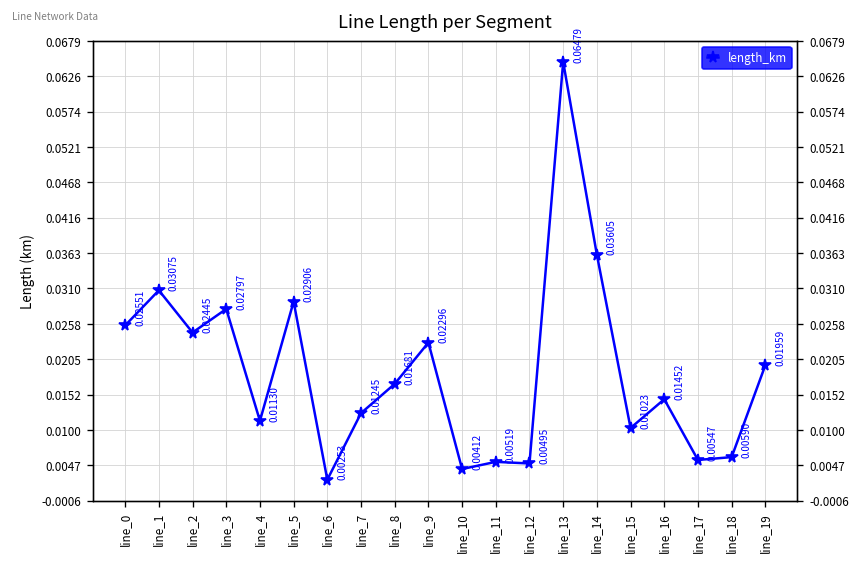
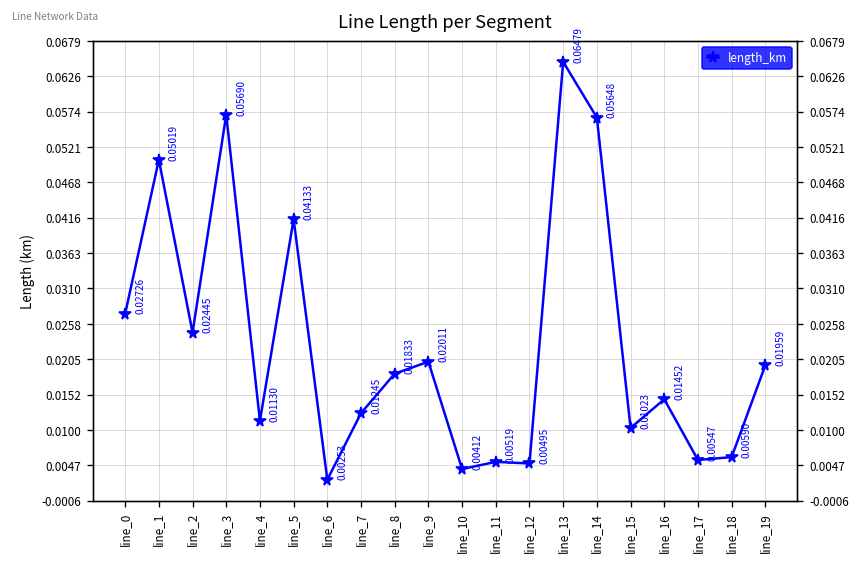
  {
-   "line_0": 0.02551,
-   "line_1": 0.03075,
+   "line_0": 0.02726,
+   "line_1": 0.05019,
    "line_2": 0.02445,
-   "line_3": 0.02797,
+   "line_3": 0.05690,
    "line_4": 0.01130,
-   "line_5": 0.02906,
+   "line_5": 0.04133,
    "line_6": 0.00253,
    "line_7": 0.01245,
-   "line_8": 0.01681,
-   "line_9": 0.02296,
+   "line_8": 0.01833,
+   "line_9": 0.02011,
    "line_10": 0.00412,
    "line_11": 0.00519,
    "line_12": 0.00495,
    "line_13": 0.06479,
-   "line_14": 0.03605,
+   "line_14": 0.05648,
    "line_15": 0.01023,
    "line_16": 0.01452,
    "line_17": 0.00547,
    "line_18": 0.00590,
    "line_19": 0.01959
  }
